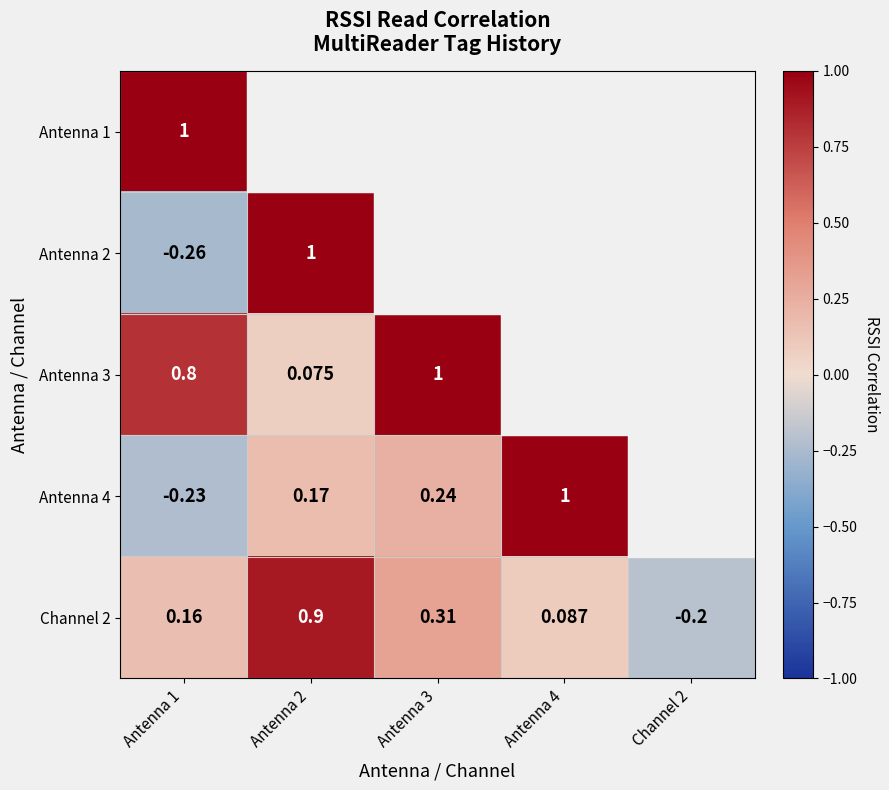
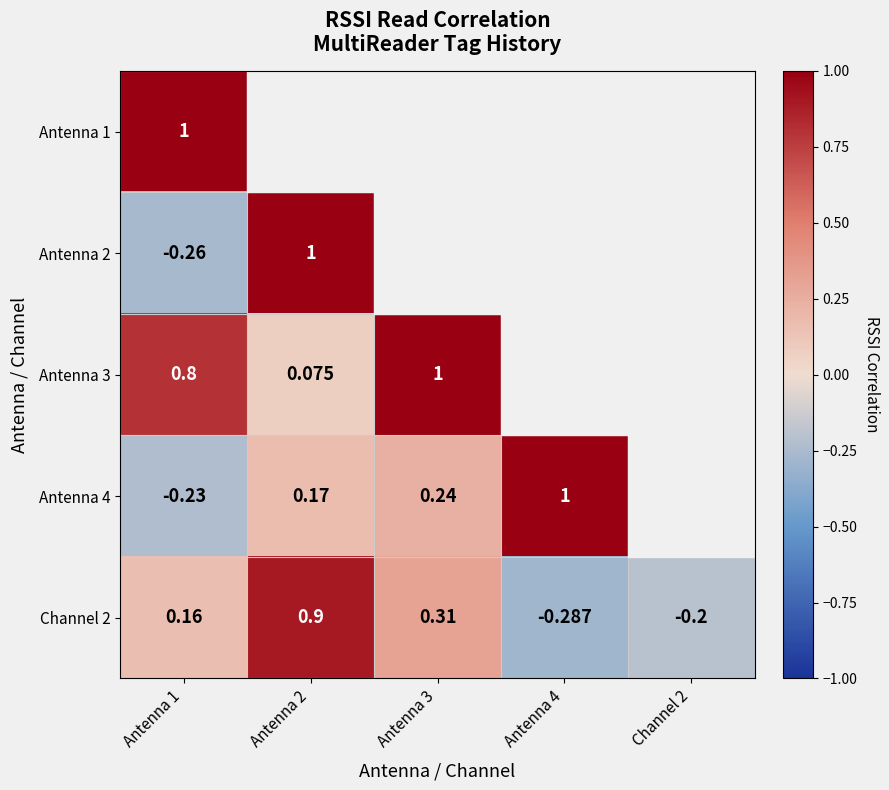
  {
    "Antenna 1": {
      "Antenna 1": 1
    },
    "Antenna 2": {
      "Antenna 1": -0.26,
      "Antenna 2": 1
    },
    "Antenna 3": {
      "Antenna 1": 0.8,
      "Antenna 2": 0.075,
      "Antenna 3": 1
    },
    "Antenna 4": {
      "Antenna 1": -0.23,
      "Antenna 2": 0.17,
      "Antenna 3": 0.24,
      "Antenna 4": 1
    },
    "Channel 2": {
      "Antenna 1": 0.16,
      "Antenna 2": 0.9,
      "Antenna 3": 0.31,
-     "Antenna 4": 0.087,
+     "Antenna 4": -0.287,
      "Channel 2": -0.2
    }
  }
